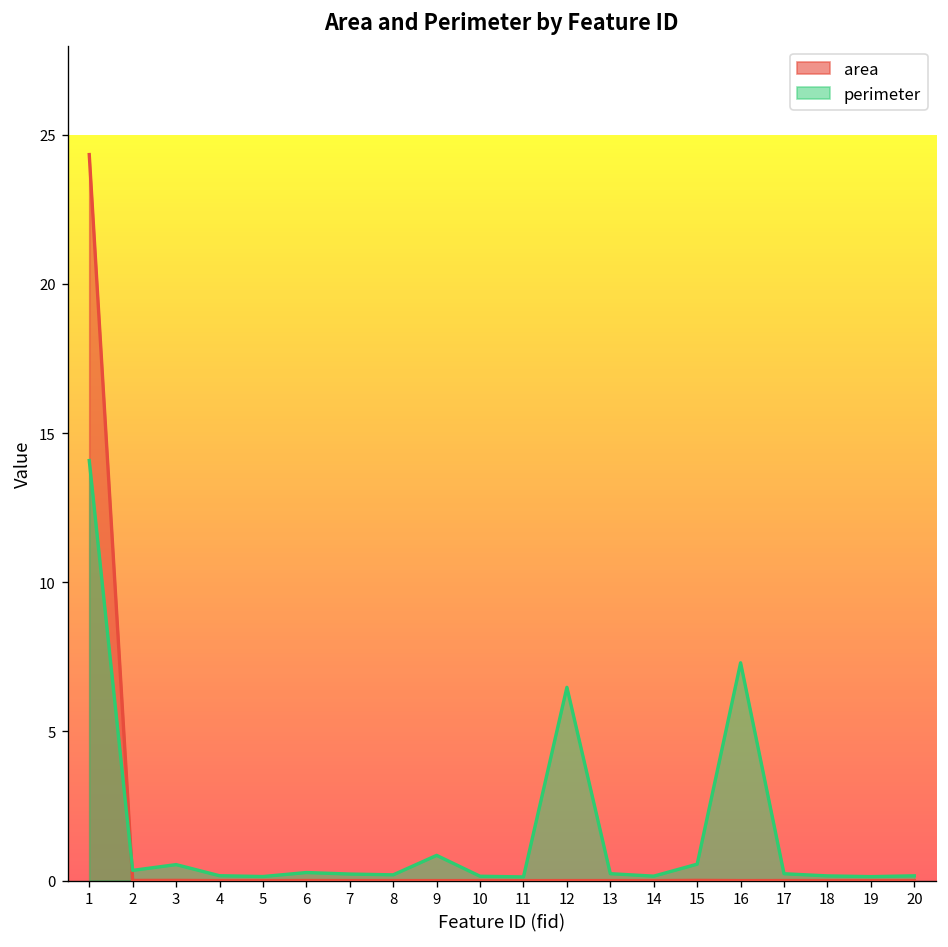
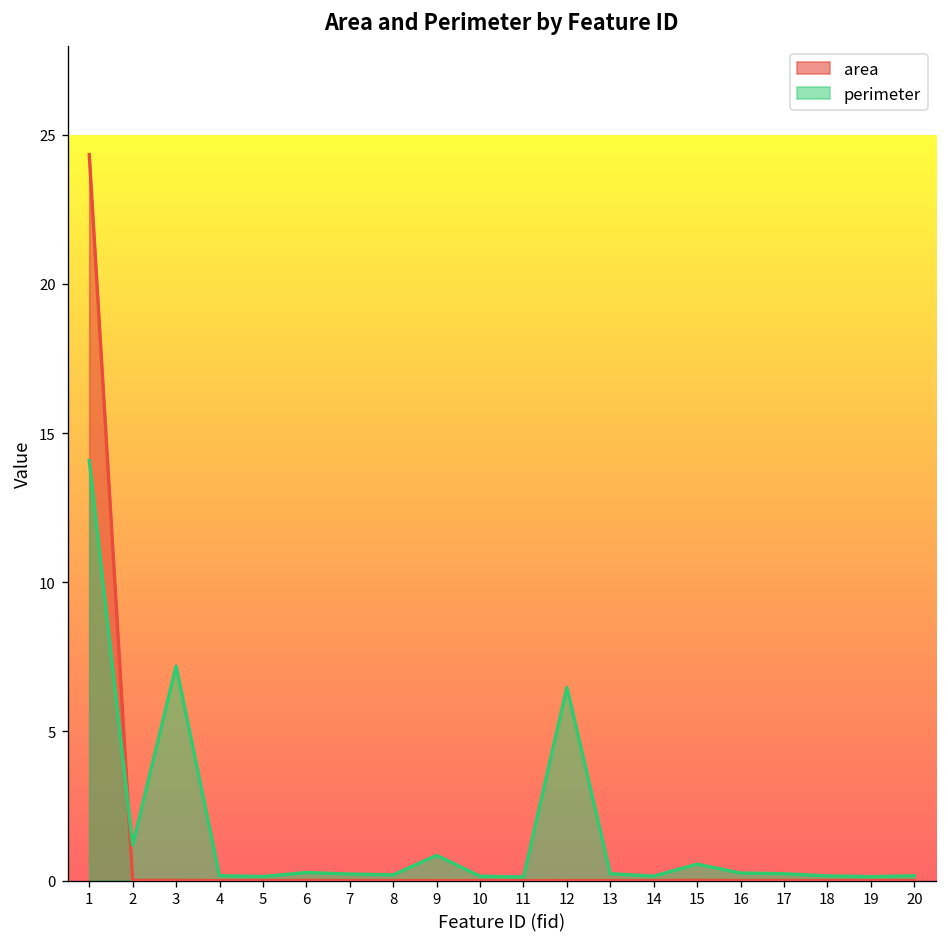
  {
    "area": {
      "1": 24.3,
      "2": 0.0,
      "3": 0.0,
      "4": 0.0,
      "5": 0.0,
      "6": 0.0,
      "7": 0.0,
      "8": 0.0,
      "9": 0.0,
      "10": 0.0,
      "11": 0.0,
      "12": 0.0,
      "13": 0.0,
      "14": 0.0,
      "15": 0.0,
      "16": 0.0,
      "17": 0.0,
      "18": 0.0,
      "19": 0.0,
      "20": 0.0
    },
    "perimeter": {
      "1": 14.1,
-     "2": 0.3,
-     "3": 0.5,
+     "2": 1.2,
+     "3": 7.2,
      "4": 0.2,
      "5": 0.1,
      "6": 0.3,
      "7": 0.2,
      "8": 0.2,
      "9": 0.8,
      "10": 0.1,
      "11": 0.1,
      "12": 6.5,
      "13": 0.2,
      "14": 0.2,
      "15": 0.6,
-     "16": 7.3,
+     "16": 0.3,
      "17": 0.2,
      "18": 0.2,
      "19": 0.1,
      "20": 0.2
    }
  }
